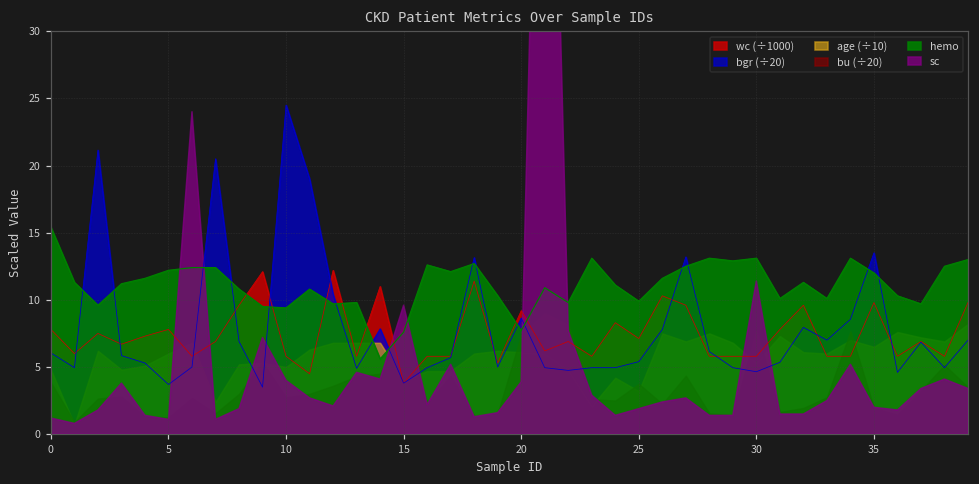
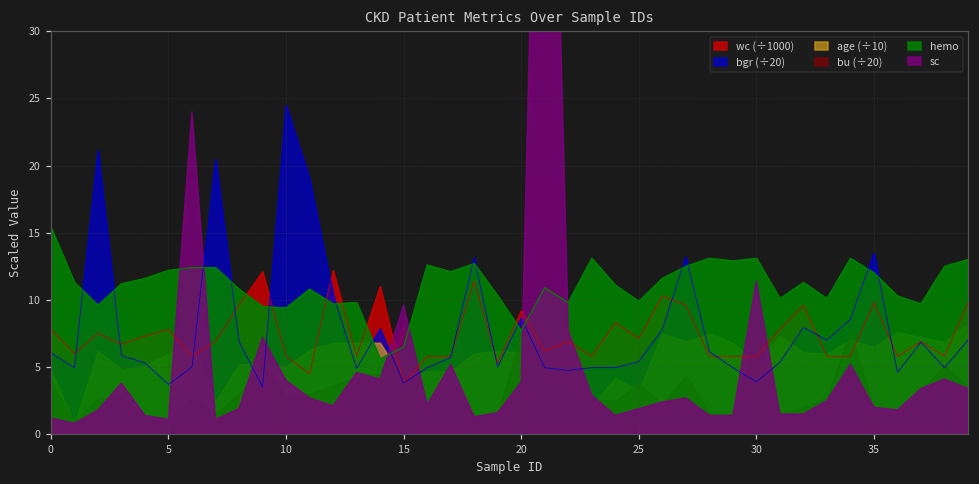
  {
    "wc (÷1000)": {
      "0": 7.8,
      "5": 7.8,
      "10": 5.8,
      "20": 9.2,
      "25": 7.1,
      "30": 5.8,
      "35": 9.8
    },
    "bgr (÷20)": {
      "0": 6.1,
      "5": 3.7,
      "10": 24.5,
      "20": 8.7,
      "25": 5.4,
-     "30": 4.7,
+     "30": 3.9,
      "35": 13.5
    },
    "age (÷10)": {
      "0": 4.8,
      "5": 6.0,
      "10": 5.0,
      "20": 6.1,
      "25": 3.2,
      "30": 5.3,
      "35": 6.5
    },
    "bu (÷20)": {
      "0": 3.9,
      "10": 2.8,
      "15": 8.1,
      "20": 7.4,
      "25": 3.8,
      "30": 7.8
    },
    "hemo": {
      "0": 15.4,
      "5": 12.2,
      "10": 9.4,
-     "15": 7.6,
+     "15": 6.5,
      "20": 7.7,
      "25": 9.9,
      "30": 13.1,
      "35": 12.0
    },
    "sc": {
      "0": 1.2,
      "10": 4.0,
      "15": 9.6,
      "20": 3.9,
      "25": 1.9,
      "30": 11.4
    }
  }
